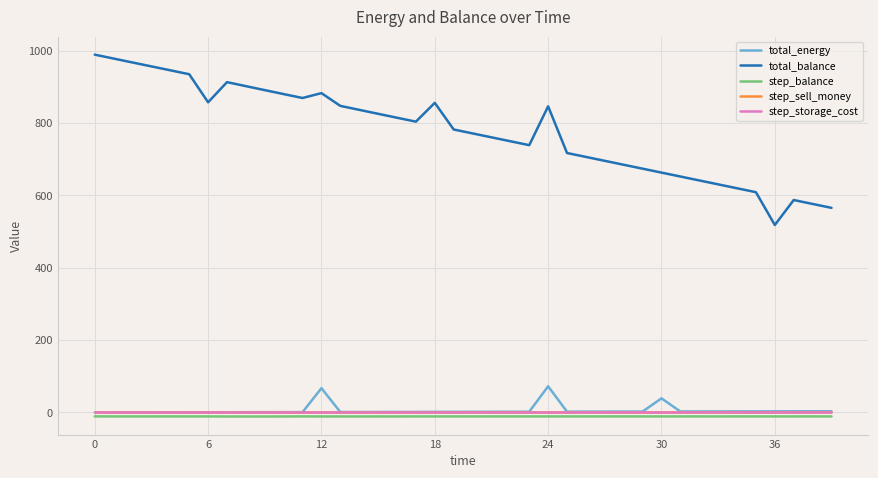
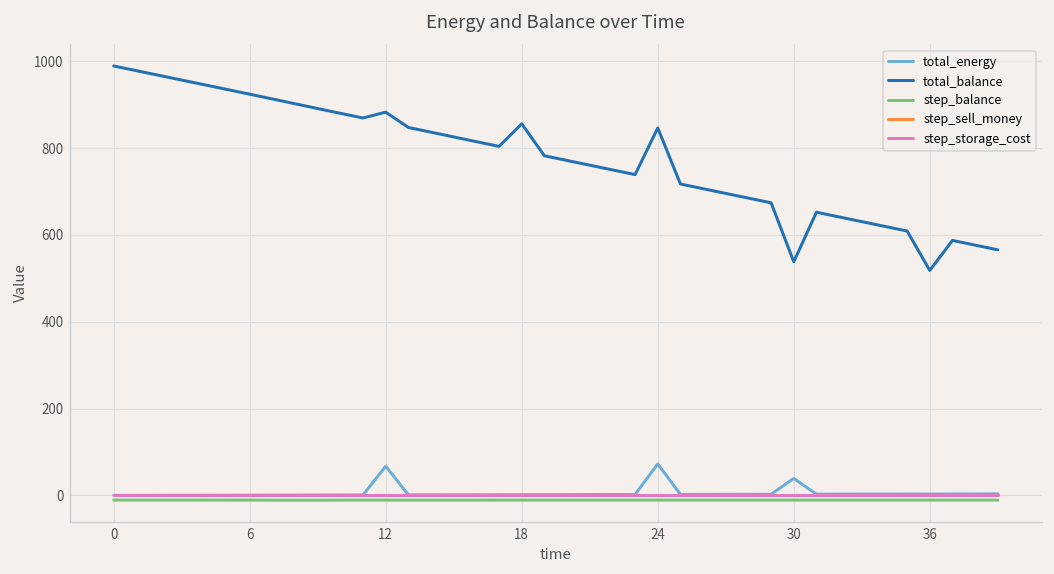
  {
    "total_energy": {
      "12": 70,
      "24": 70,
      "30": 40
    },
    "total_balance": {
      "0": 990,
-     "6": 860,
+     "6": 920,
      "12": 880,
      "18": 860,
      "24": 850,
-     "30": 660,
+     "30": 540,
      "36": 520
    },
    "step_balance": {
      "0": -10,
      "6": -10,
      "12": -10,
      "18": -10,
      "24": -10,
      "30": -10,
      "36": -10
    },
    "step_storage_cost": {
      "12": 0,
      "24": 0,
      "30": 0
    }
  }
